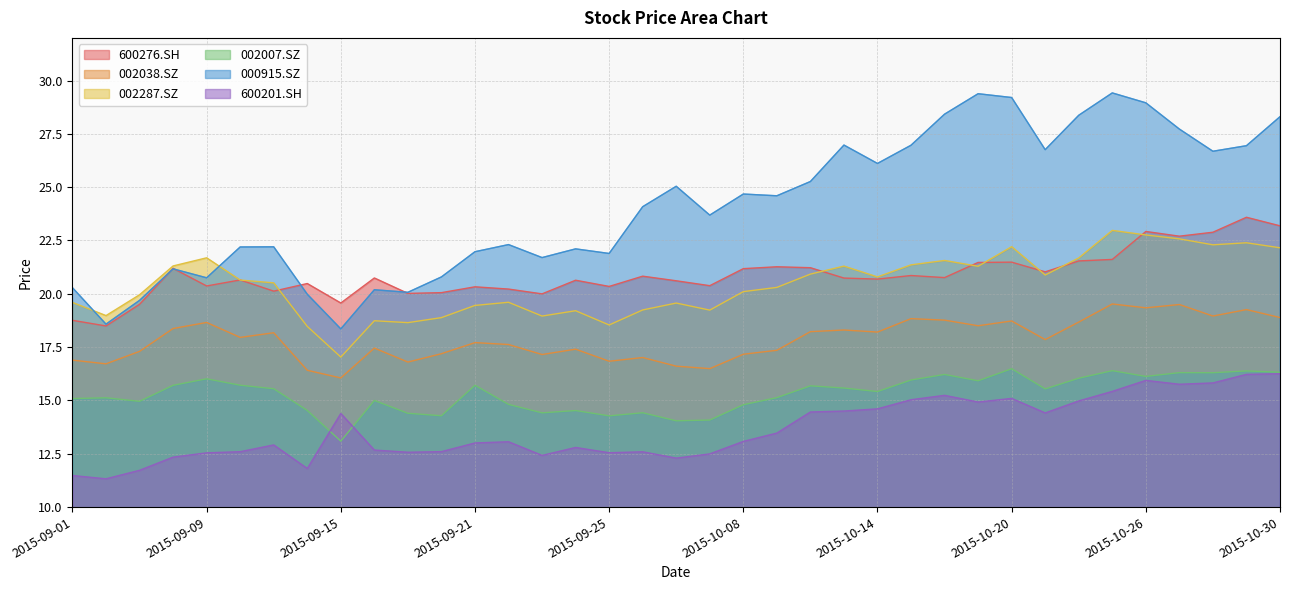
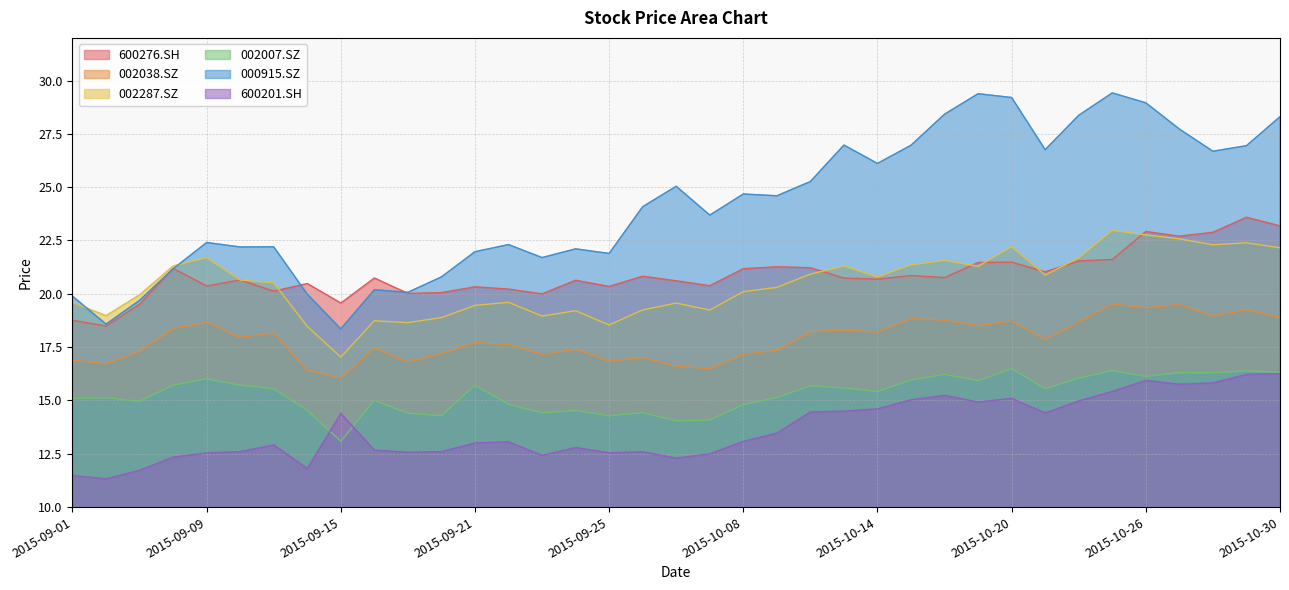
  {
    "002007.SZ": {
      "2015-09-01": 15.1,
      "2015-09-09": 16.0,
      "2015-09-15": 13.1,
      "2015-09-21": 15.7,
      "2015-09-25": 14.3,
      "2015-10-08": 14.8,
      "2015-10-14": 15.4,
      "2015-10-20": 16.5,
      "2015-10-26": 16.1
    },
    "000915.SZ": {
-     "2015-09-01": 20.3,
-     "2015-09-09": 20.8,
+     "2015-09-01": 19.9,
+     "2015-09-09": 22.4,
      "2015-09-15": 18.4,
      "2015-09-21": 22.0,
      "2015-09-25": 21.9,
      "2015-10-08": 24.7,
      "2015-10-14": 26.1,
      "2015-10-20": 29.2,
      "2015-10-26": 29.0,
      "2015-10-30": 28.3
    },
    "600201.SH": {
      "2015-09-01": 11.5,
      "2015-09-09": 12.5,
      "2015-09-15": 14.4,
      "2015-09-21": 13.0,
      "2015-09-25": 12.5,
      "2015-10-08": 13.1,
      "2015-10-14": 14.6,
      "2015-10-20": 15.1,
      "2015-10-26": 15.9
    }
  }
